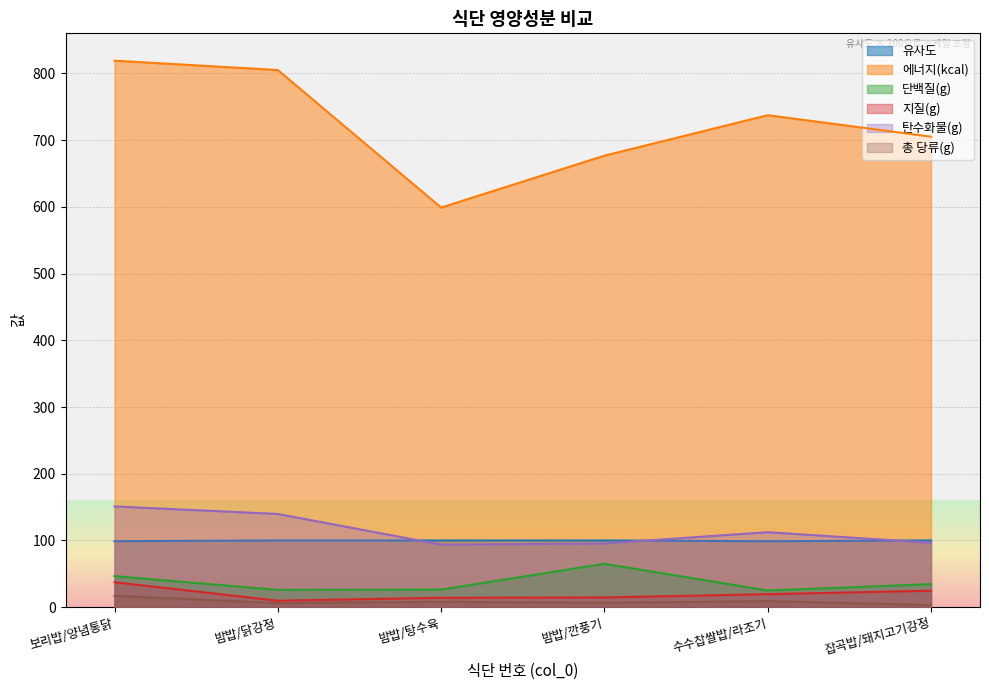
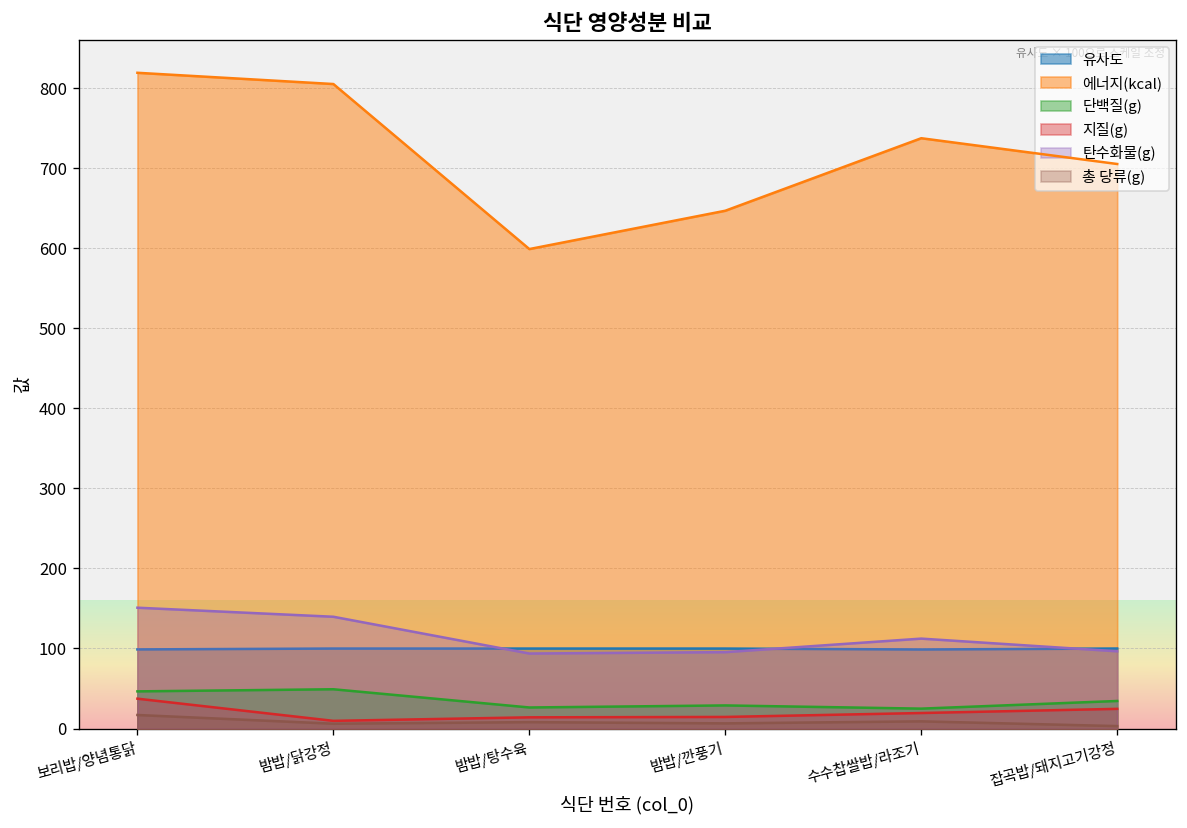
  {
    "유사도": {
      "보리밥/양념통닭": 100,
      "밤밥/닭강정": 100,
      "밤밥/탕수육": 100,
      "밤밥/깐풍기": 100,
      "수수찹쌀밥/라조기": 100
    },
    "에너지(kcal)": {
      "보리밥/양념통닭": 820,
      "밤밥/닭강정": 810,
      "밤밥/탕수육": 600,
-     "밤밥/깐풍기": 680,
+     "밤밥/깐풍기": 650,
      "수수찹쌀밥/라조기": 740
    },
    "단백질(g)": {
      "보리밥/양념통닭": 50,
-     "밤밥/닭강정": 30,
+     "밤밥/닭강정": 50,
      "밤밥/탕수육": 30,
-     "밤밥/깐풍기": 60,
+     "밤밥/깐풍기": 30,
      "수수찹쌀밥/라조기": 20,
      "잡곡밥/돼지고기강정": 30
    },
    "지질(g)": {
      "보리밥/양념통닭": 40,
      "밤밥/탕수육": 10,
      "밤밥/깐풍기": 10,
      "수수찹쌀밥/라조기": 20,
      "잡곡밥/돼지고기강정": 20
    }
  }
